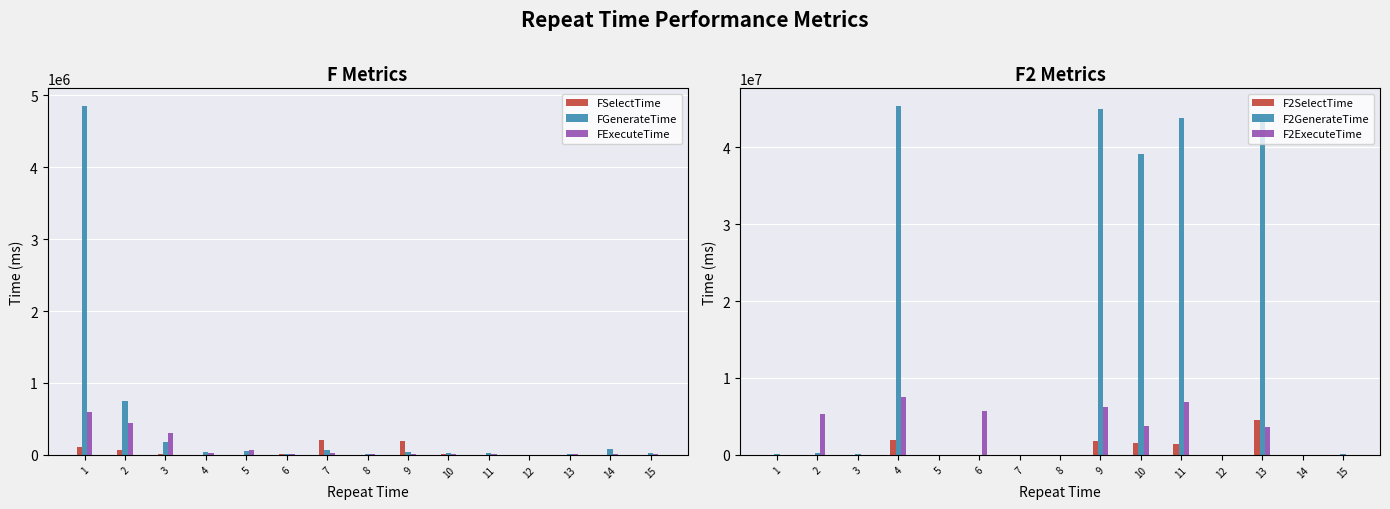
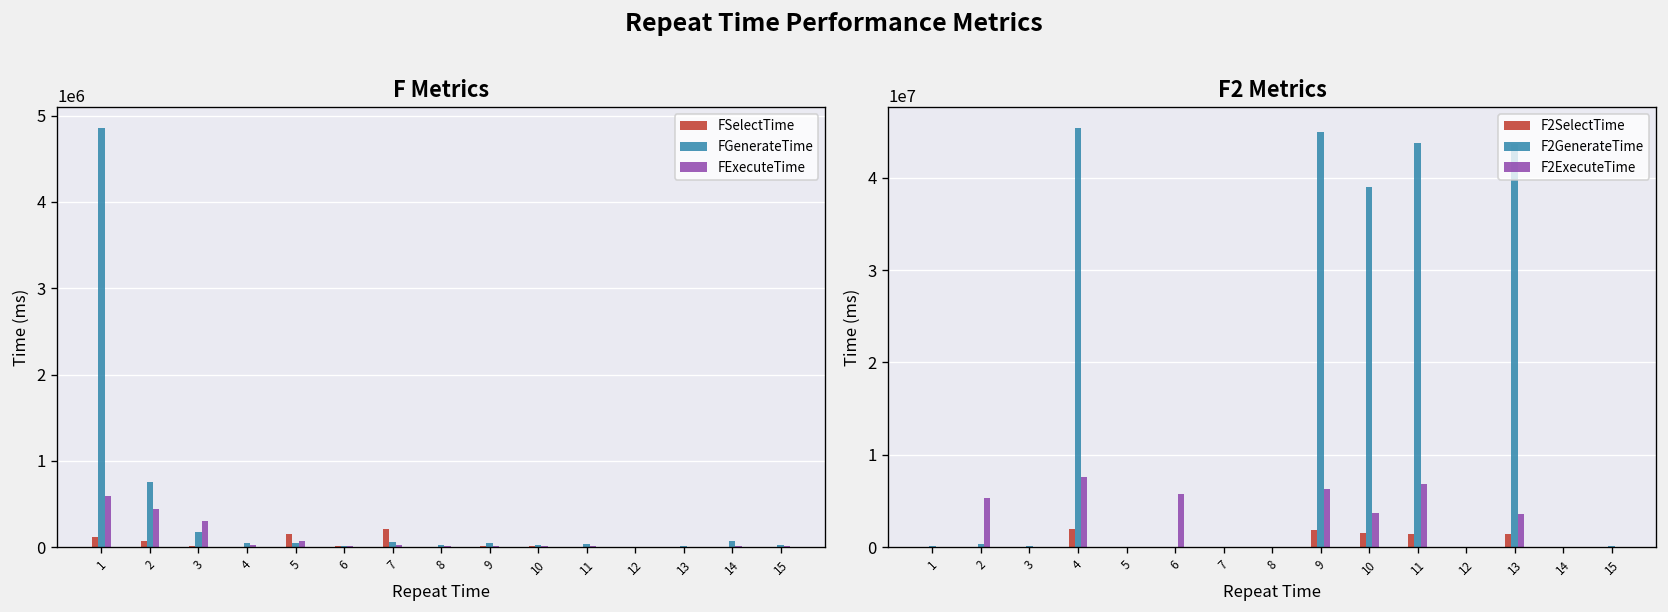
  {
    "F Metrics": {
      "FSelectTime": {
        "1": 100000,
        "2": 100000,
-       "5": 0,
+       "5": 100000,
        "7": 200000,
-       "9": 200000
+       "9": 0
      },
      "FGenerateTime": {
        "1": 4900000,
        "2": 800000,
        "3": 200000,
        "4": 0,
        "5": 100000,
        "7": 100000,
        "9": 0,
        "14": 100000
      },
      "FExecuteTime": {
        "1": 600000,
        "2": 400000,
        "3": 300000,
        "5": 100000
      }
    },
    "F2 Metrics": {
      "F2SelectTime": {
        "4": 2000000,
        "7": 0,
        "9": 2000000,
        "10": 1000000,
        "11": 1000000,
        "12": 0,
-       "13": 5000000
+       "13": 1000000
      },
      "F2GenerateTime": {
        "4": 45000000,
        "9": 45000000,
        "10": 39000000,
        "11": 44000000
      },
      "F2ExecuteTime": {
        "2": 5000000,
        "4": 8000000,
        "6": 6000000,
        "9": 6000000,
        "10": 4000000,
        "11": 7000000,
        "13": 4000000
      }
    }
  }
